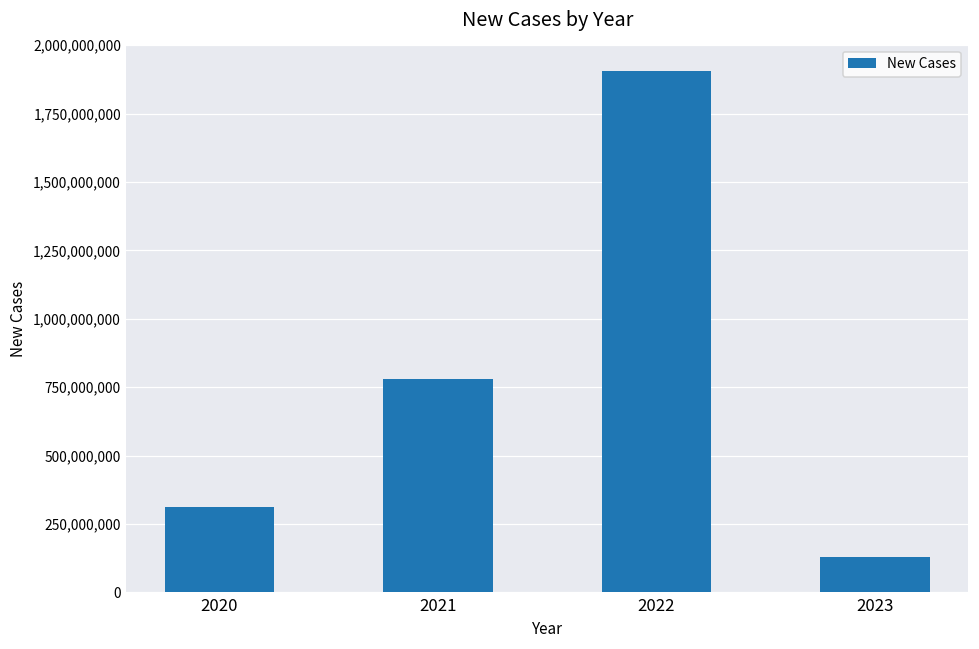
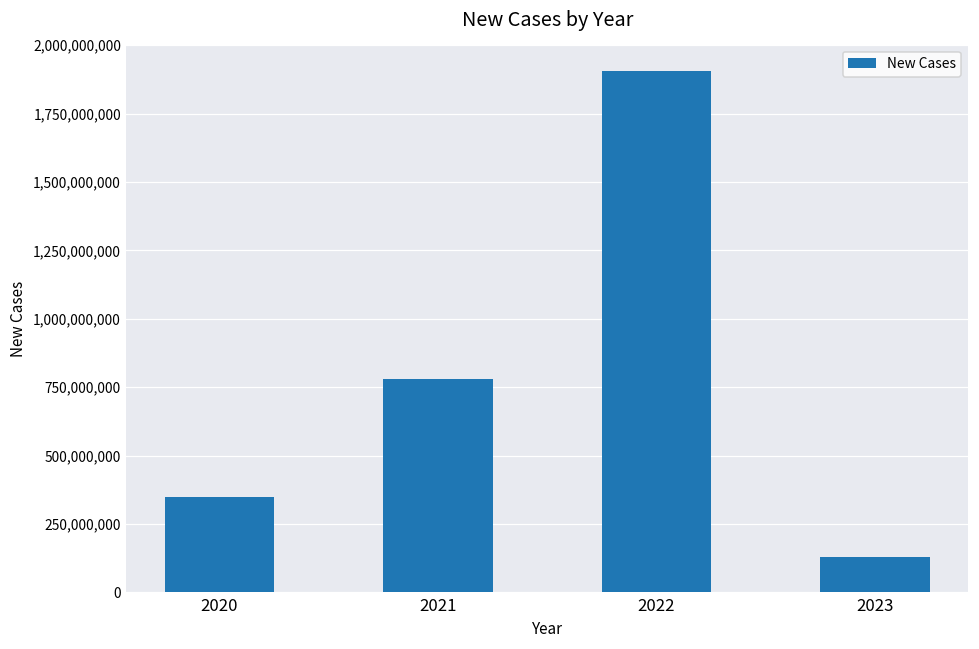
  {
-   "2020": "310,000,000",
+   "2020": "350,000,000",
    "2021": "780,000,000",
    "2022": "1,910,000,000",
    "2023": "130,000,000"
  }
